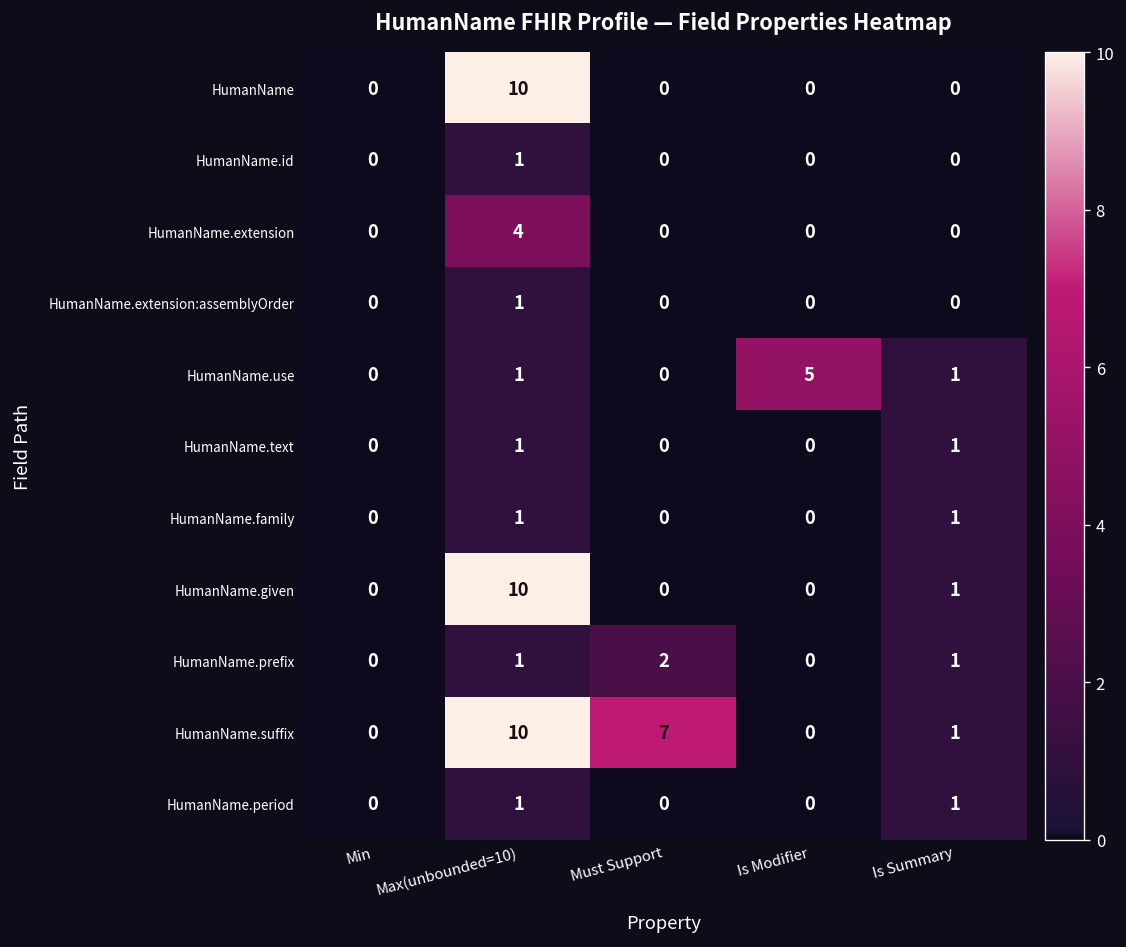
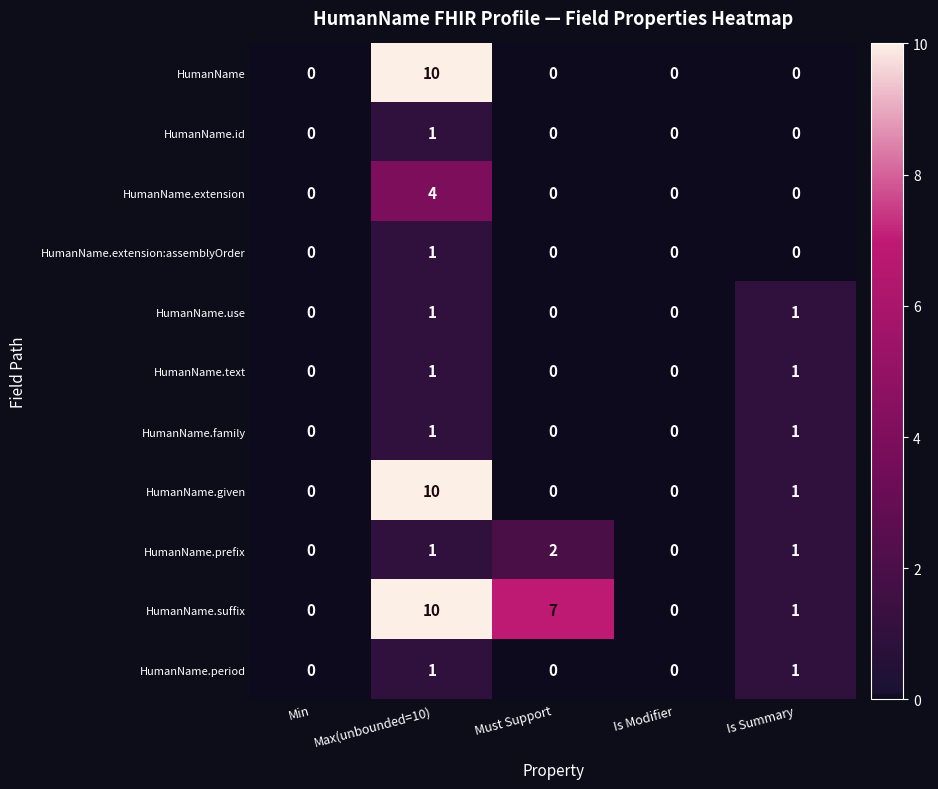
  {
    "HumanName": {
      "Min": 0,
      "Max(unbounded=10)": 10,
      "Must Support": 0,
      "Is Modifier": 0,
      "Is Summary": 0
    },
    "HumanName.id": {
      "Min": 0,
      "Max(unbounded=10)": 1,
      "Must Support": 0,
      "Is Modifier": 0,
      "Is Summary": 0
    },
    "HumanName.extension": {
      "Min": 0,
      "Max(unbounded=10)": 4,
      "Must Support": 0,
      "Is Modifier": 0,
      "Is Summary": 0
    },
    "HumanName.extension:assemblyOrder": {
      "Min": 0,
      "Max(unbounded=10)": 1,
      "Must Support": 0,
      "Is Modifier": 0,
      "Is Summary": 0
    },
    "HumanName.use": {
      "Min": 0,
      "Max(unbounded=10)": 1,
      "Must Support": 0,
-     "Is Modifier": 5,
+     "Is Modifier": 0,
      "Is Summary": 1
    },
    "HumanName.text": {
      "Min": 0,
      "Max(unbounded=10)": 1,
      "Must Support": 0,
      "Is Modifier": 0,
      "Is Summary": 1
    },
    "HumanName.family": {
      "Min": 0,
      "Max(unbounded=10)": 1,
      "Must Support": 0,
      "Is Modifier": 0,
      "Is Summary": 1
    },
    "HumanName.given": {
      "Min": 0,
      "Max(unbounded=10)": 10,
      "Must Support": 0,
      "Is Modifier": 0,
      "Is Summary": 1
    },
    "HumanName.prefix": {
      "Min": 0,
      "Max(unbounded=10)": 1,
      "Must Support": 2,
      "Is Modifier": 0,
      "Is Summary": 1
    },
    "HumanName.suffix": {
      "Min": 0,
      "Max(unbounded=10)": 10,
      "Must Support": 7,
      "Is Modifier": 0,
      "Is Summary": 1
    },
    "HumanName.period": {
      "Min": 0,
      "Max(unbounded=10)": 1,
      "Must Support": 0,
      "Is Modifier": 0,
      "Is Summary": 1
    }
  }
